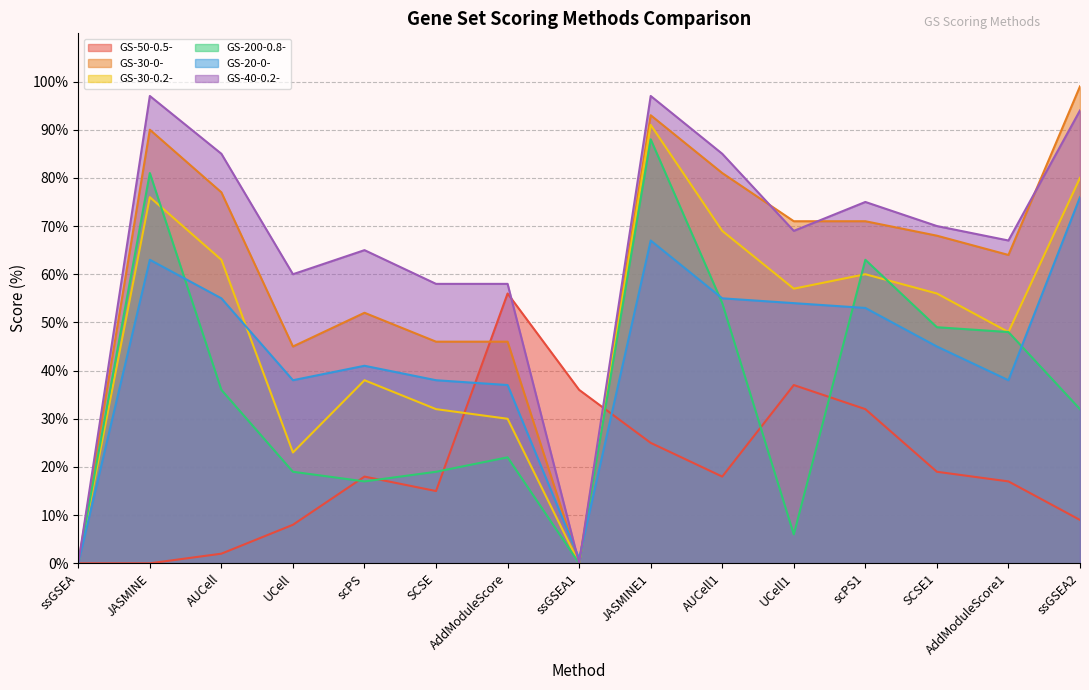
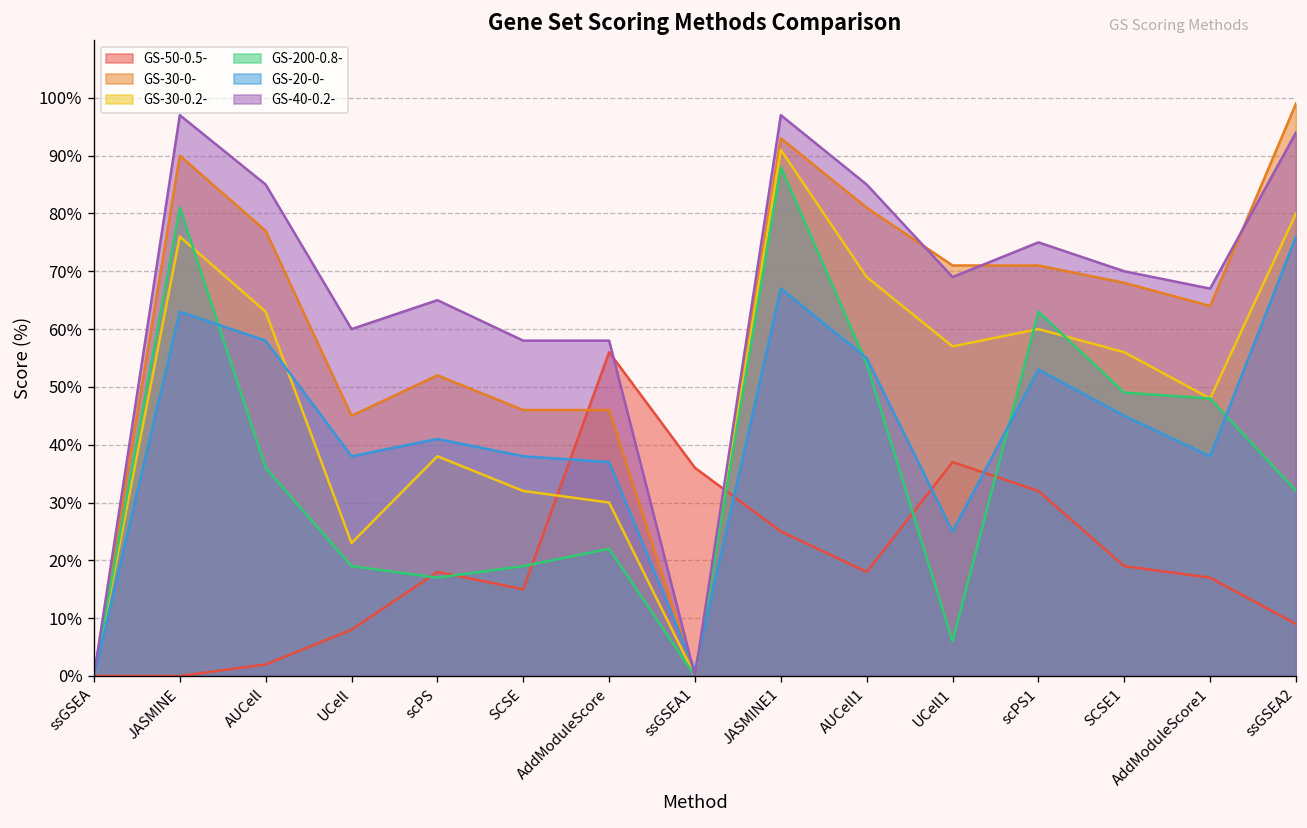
  {
    "GS-200-0.8-": {
      "JASMINE": "81%",
      "AUCell": "36%",
      "UCell": "19%",
      "scPS": "17%",
      "SCSE": "19%",
      "AddModuleScore": "22%",
      "JASMINE1": "88%",
      "AUCell1": "54%",
      "UCell1": "6%",
      "scPS1": "63%",
      "SCSE1": "49%",
      "ssGSEA2": "32%"
    },
    "GS-20-0-": {
      "JASMINE": "63%",
-     "AUCell": "55%",
+     "AUCell": "58%",
      "UCell": "38%",
      "scPS": "41%",
      "SCSE": "38%",
      "AddModuleScore": "37%",
      "ssGSEA1": "1%",
      "JASMINE1": "67%",
      "AUCell1": "55%",
-     "UCell1": "54%",
+     "UCell1": "25%",
      "scPS1": "53%",
      "SCSE1": "45%",
      "AddModuleScore1": "38%",
      "ssGSEA2": "76%"
    },
    "GS-40-0.2-": {
      "JASMINE": "97%",
      "AUCell": "85%",
      "UCell": "60%",
      "scPS": "65%",
      "SCSE": "58%",
      "AddModuleScore": "58%",
      "JASMINE1": "97%",
      "AUCell1": "85%",
      "UCell1": "69%",
      "scPS1": "75%",
      "SCSE1": "70%",
      "AddModuleScore1": "67%",
      "ssGSEA2": "94%"
    }
  }
